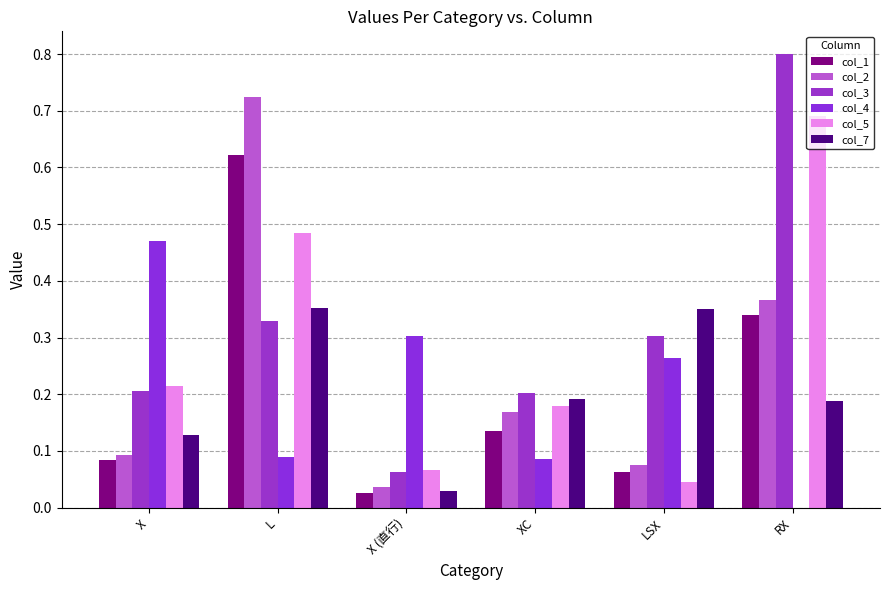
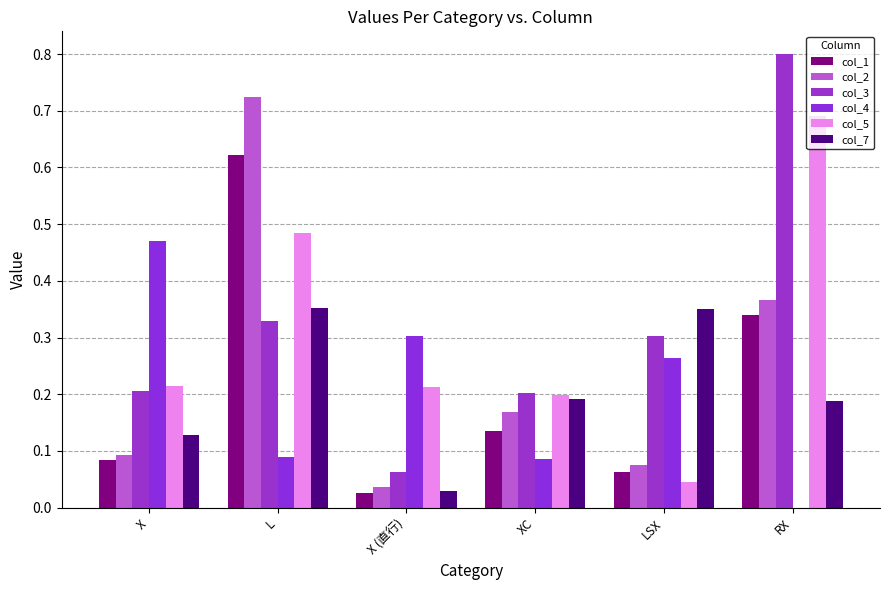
  {
    "col_5": {
      "X": 0.21,
      "L": 0.48,
-     "X (直行)": 0.07,
-     "XC": 0.18,
+     "X (直行)": 0.21,
+     "XC": 0.20,
      "LSX": 0.04
    }
  }
